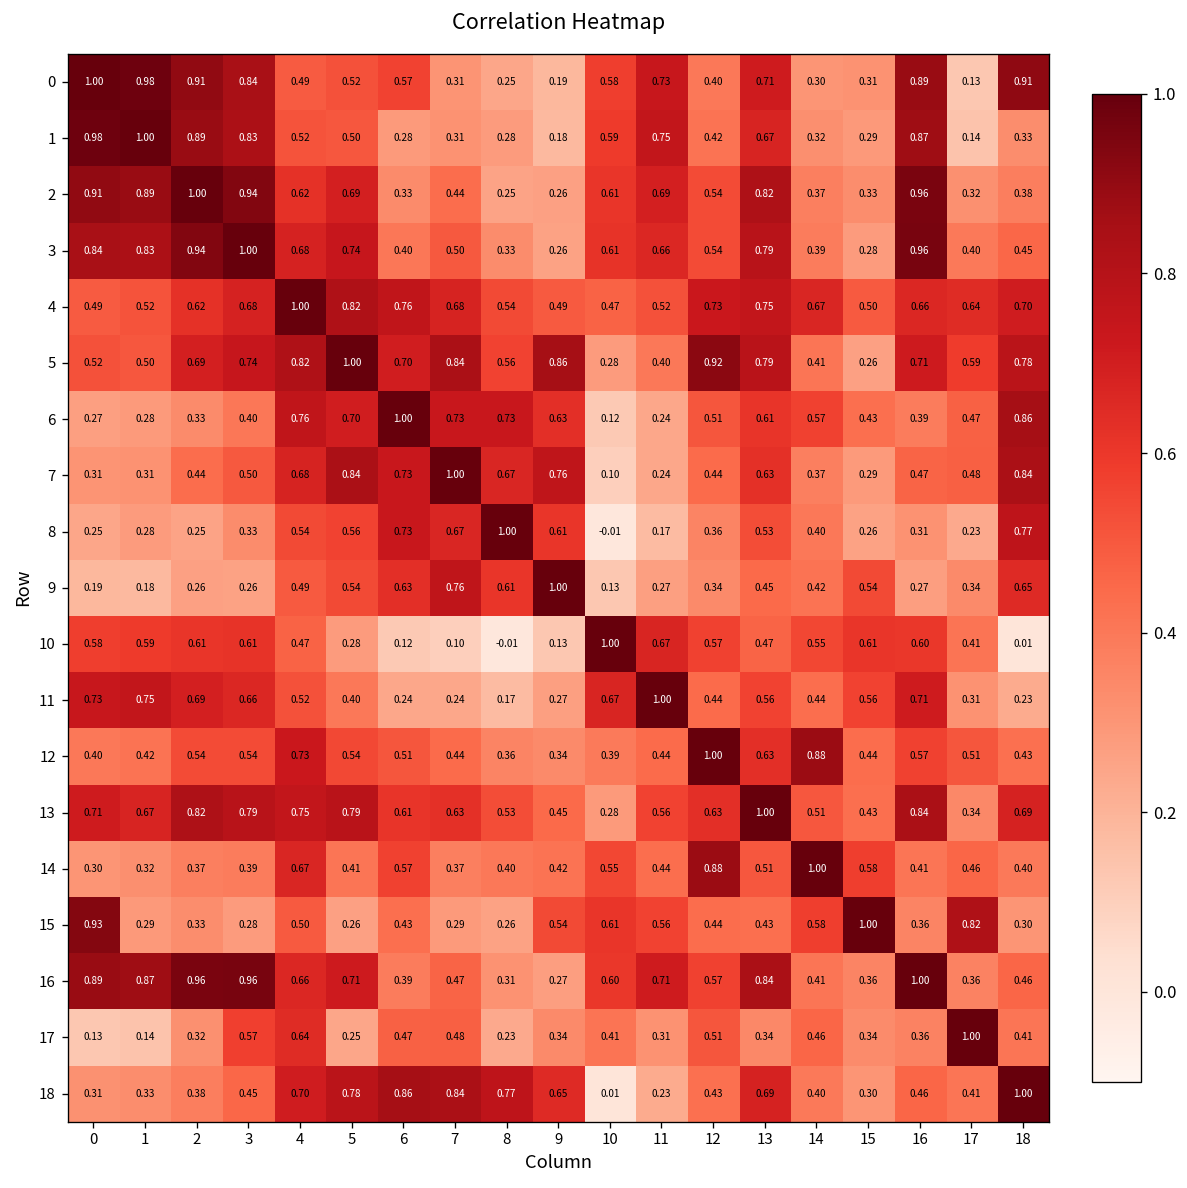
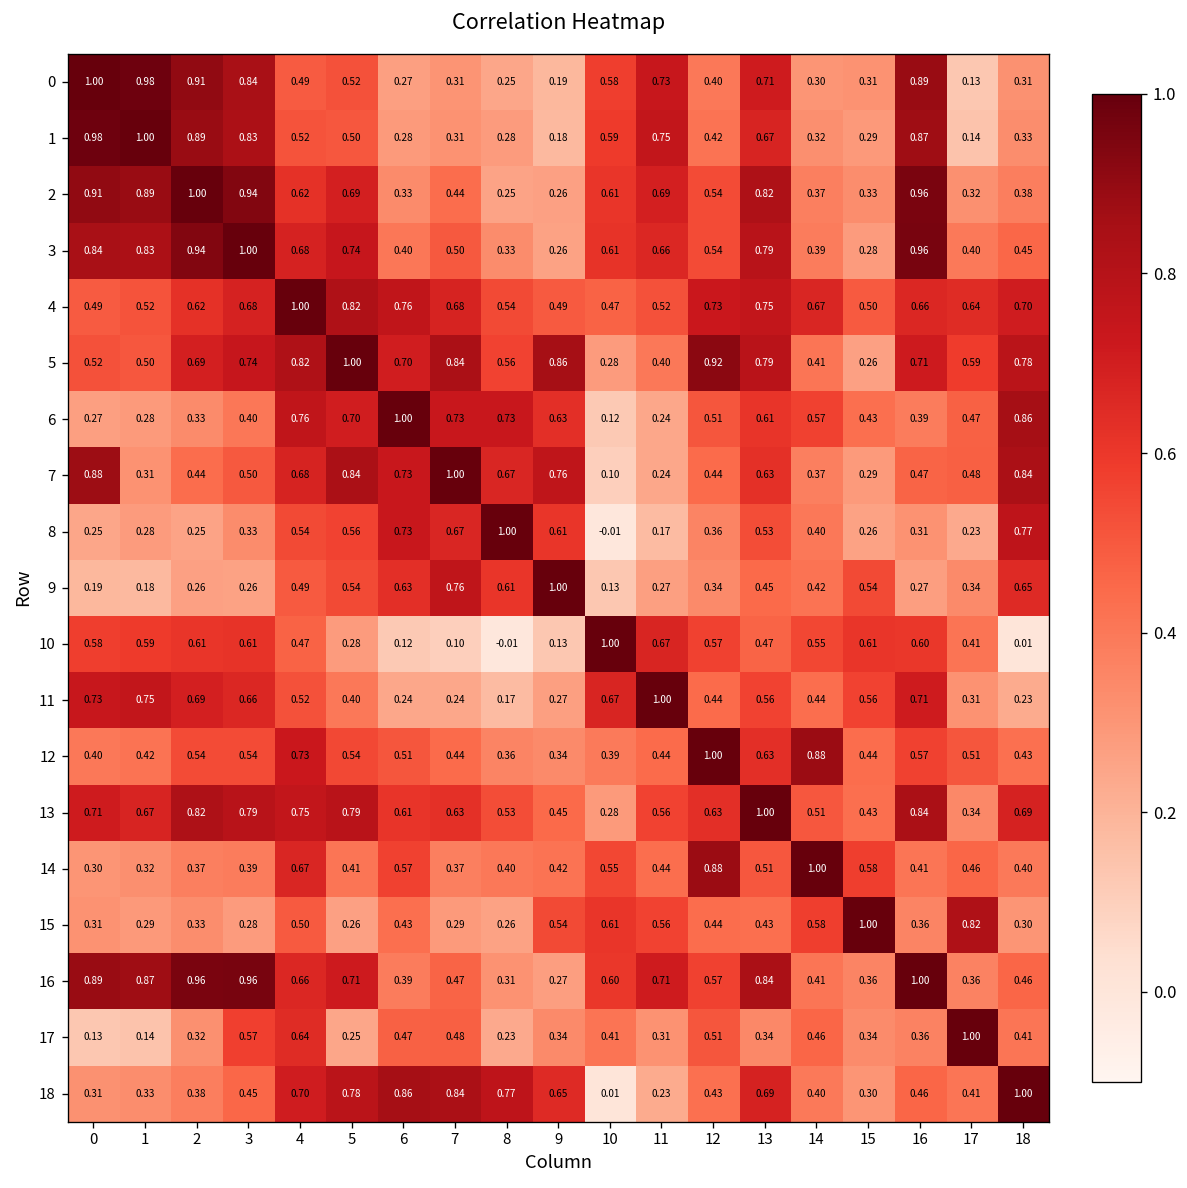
  {
    "0": {
      "0": 1.00,
      "1": 0.98,
      "2": 0.91,
      "3": 0.84,
      "4": 0.49,
      "5": 0.52,
-     "6": 0.57,
+     "6": 0.27,
      "7": 0.31,
      "8": 0.25,
      "9": 0.19,
      "10": 0.58,
      "11": 0.73,
      "12": 0.40,
      "13": 0.71,
      "14": 0.30,
      "15": 0.31,
      "16": 0.89,
      "17": 0.13,
-     "18": 0.91
+     "18": 0.31
    },
    "7": {
-     "0": 0.31,
+     "0": 0.88,
      "1": 0.31,
      "2": 0.44,
      "3": 0.50,
      "4": 0.68,
      "5": 0.84,
      "6": 0.73,
      "7": 1.00,
      "8": 0.67,
      "9": 0.76,
      "10": 0.10,
      "11": 0.24,
      "12": 0.44,
      "13": 0.63,
      "14": 0.37,
      "15": 0.29,
      "16": 0.47,
      "17": 0.48,
      "18": 0.84
    },
    "15": {
-     "0": 0.93,
+     "0": 0.31,
      "1": 0.29,
      "2": 0.33,
      "3": 0.28,
      "4": 0.50,
      "5": 0.26,
      "6": 0.43,
      "7": 0.29,
      "8": 0.26,
      "9": 0.54,
      "10": 0.61,
      "11": 0.56,
      "12": 0.44,
      "13": 0.43,
      "14": 0.58,
      "15": 1.00,
      "16": 0.36,
      "17": 0.82,
      "18": 0.30
    }
  }
